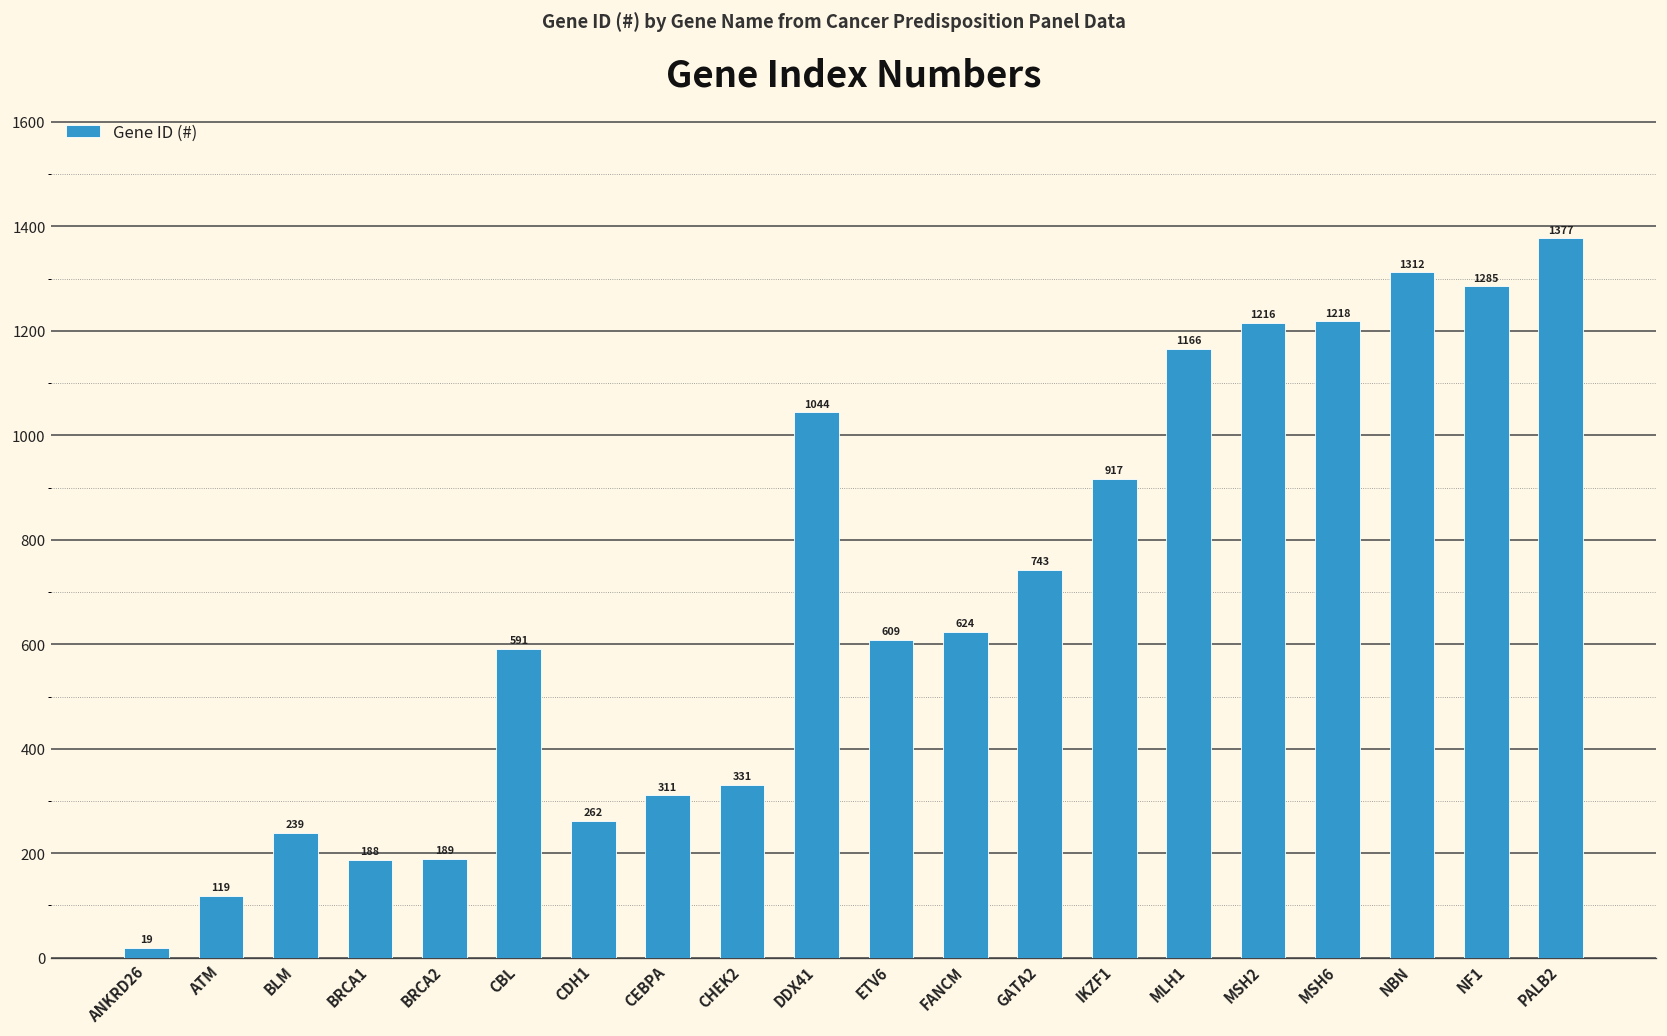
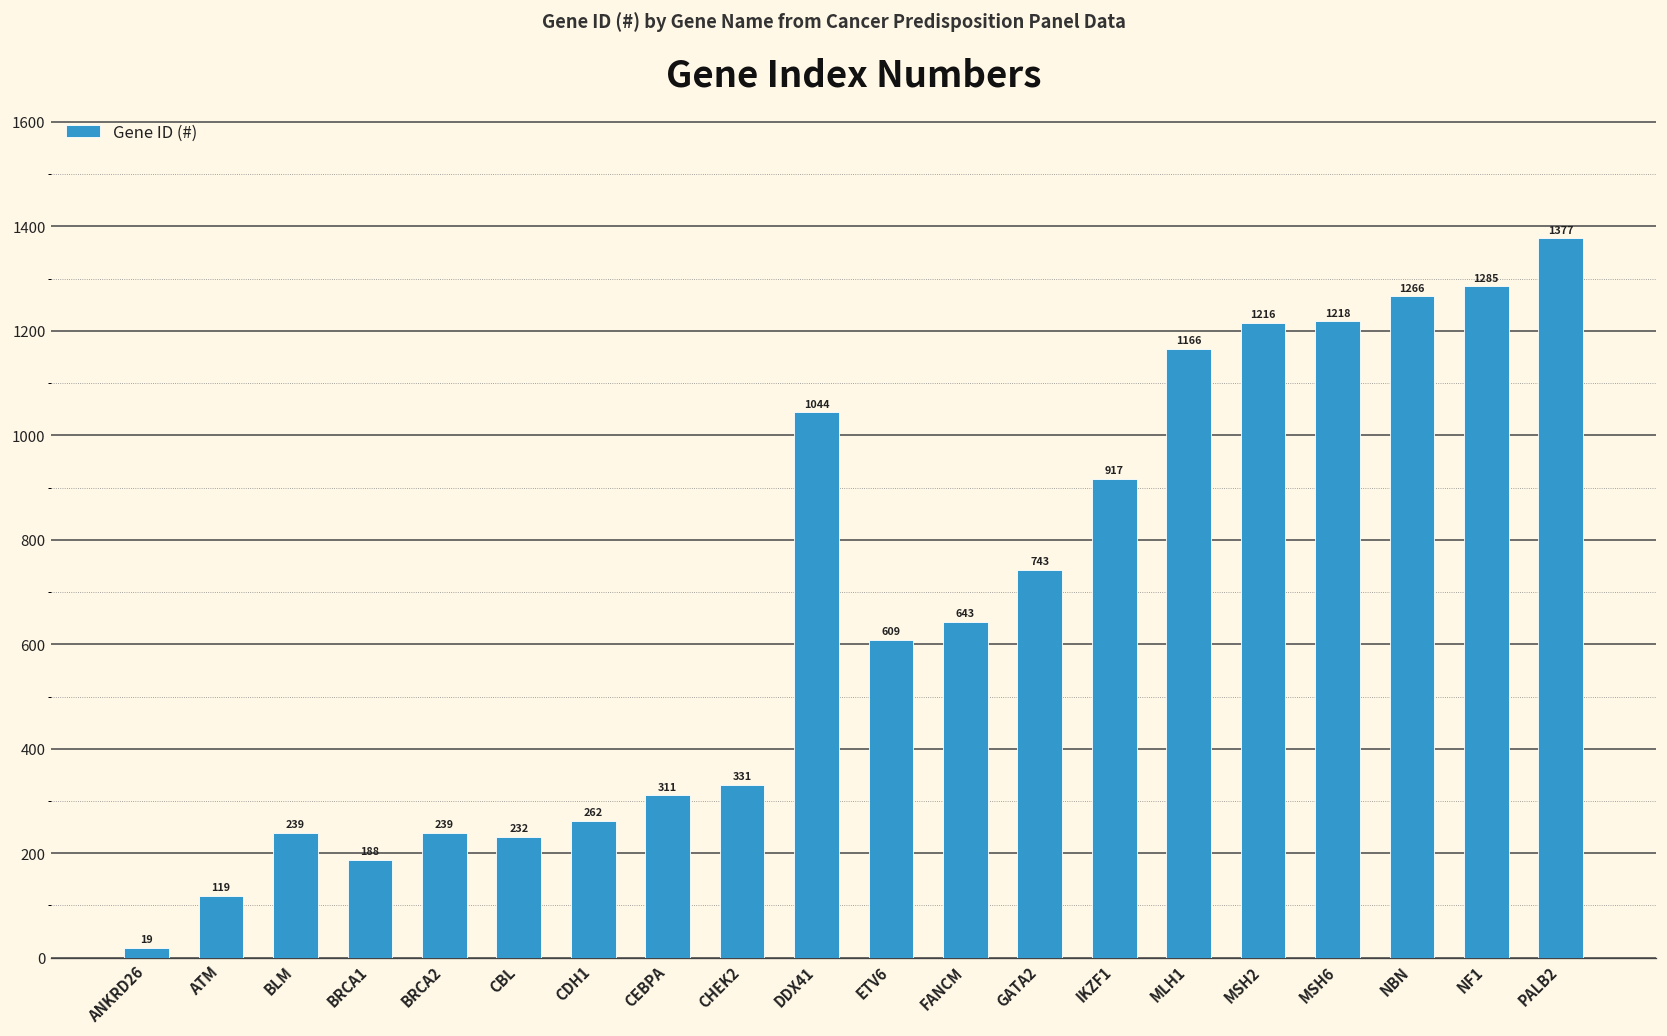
  {
    "ANKRD26": 19,
    "ATM": 119,
    "BLM": 239,
    "BRCA1": 188,
-   "BRCA2": 189,
-   "CBL": 591,
+   "BRCA2": 239,
+   "CBL": 232,
    "CDH1": 262,
    "CEBPA": 311,
    "CHEK2": 331,
    "DDX41": 1044,
    "ETV6": 609,
-   "FANCM": 624,
+   "FANCM": 643,
    "GATA2": 743,
    "IKZF1": 917,
    "MLH1": 1166,
    "MSH2": 1216,
    "MSH6": 1218,
-   "NBN": 1312,
+   "NBN": 1266,
    "NF1": 1285,
    "PALB2": 1377
  }
